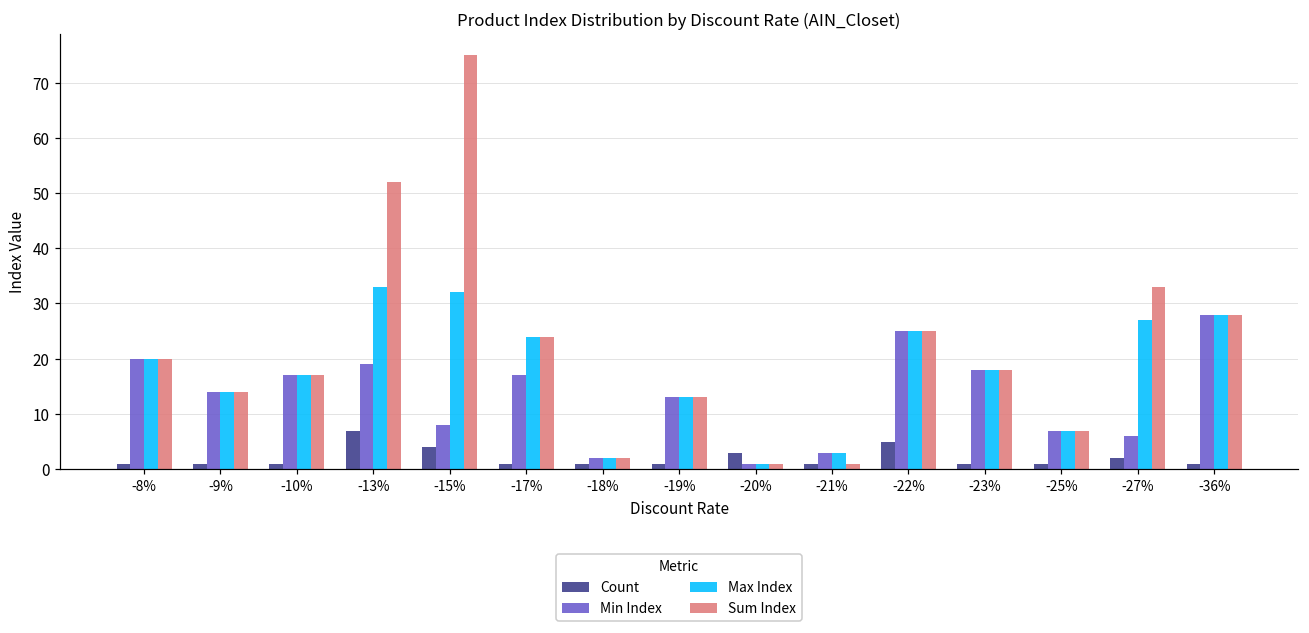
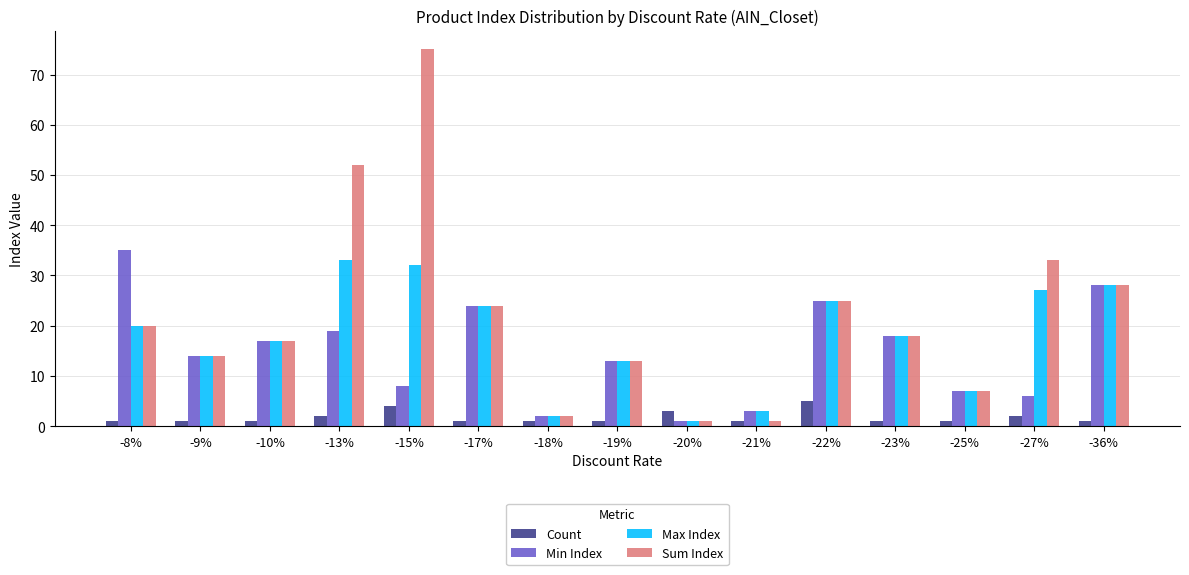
  {
    "Count": {
      "-8%": 1,
      "-9%": 1,
      "-10%": 1,
-     "-13%": 7,
+     "-13%": 2,
      "-15%": 4,
      "-17%": 1,
      "-18%": 1,
      "-19%": 1,
      "-20%": 3,
      "-21%": 1,
      "-22%": 5,
      "-23%": 1,
      "-25%": 1,
      "-27%": 2,
      "-36%": 1
    },
    "Min Index": {
-     "-8%": 20,
+     "-8%": 35,
      "-9%": 14,
      "-10%": 17,
      "-13%": 19,
      "-15%": 8,
-     "-17%": 17,
+     "-17%": 24,
      "-18%": 2,
      "-19%": 13,
      "-20%": 1,
      "-21%": 3,
      "-22%": 25,
      "-23%": 18,
      "-25%": 7,
      "-27%": 6,
      "-36%": 28
    },
    "Max Index": {
      "-8%": 20,
      "-9%": 14,
      "-10%": 17,
      "-13%": 33,
      "-15%": 32,
      "-17%": 24,
      "-18%": 2,
      "-19%": 13,
      "-20%": 1,
      "-21%": 3,
      "-22%": 25,
      "-23%": 18,
      "-25%": 7,
      "-27%": 27,
      "-36%": 28
    },
    "Sum Index": {
      "-8%": 20,
      "-9%": 14,
      "-10%": 17,
      "-13%": 52,
      "-15%": 75,
      "-17%": 24,
      "-18%": 2,
      "-19%": 13,
      "-20%": 1,
      "-21%": 1,
      "-22%": 25,
      "-23%": 18,
      "-25%": 7,
      "-27%": 33,
      "-36%": 28
    }
  }
